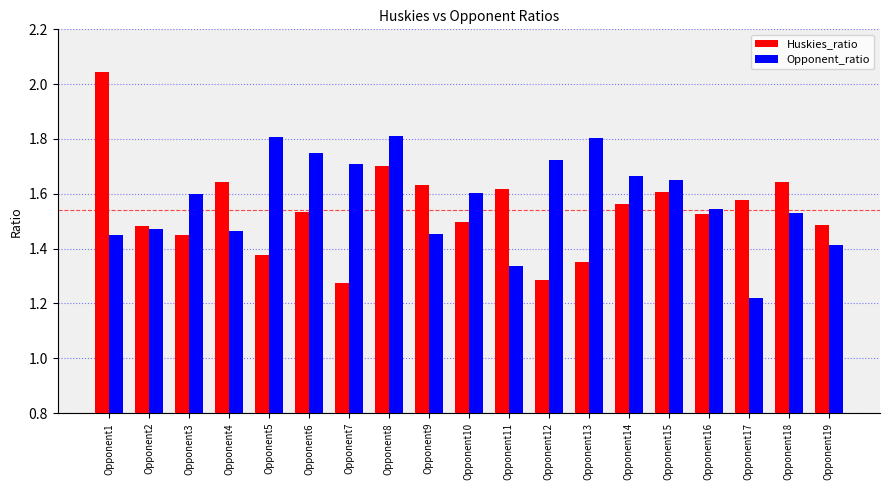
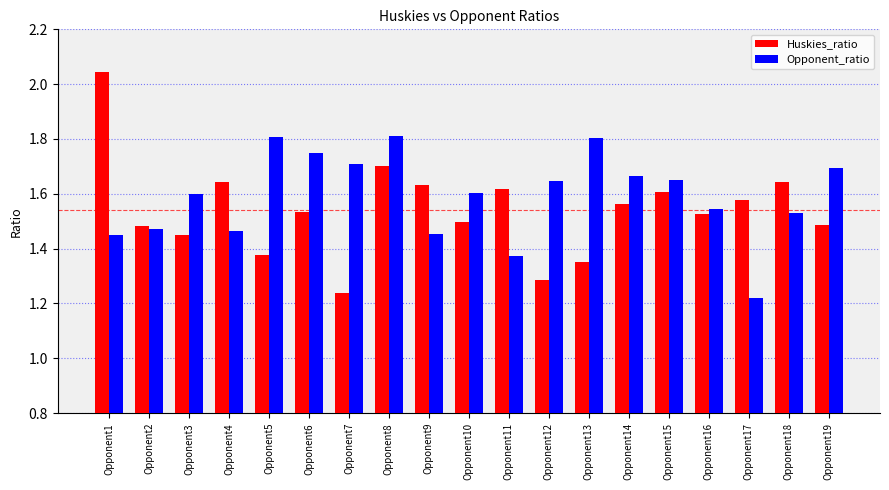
  {
    "Huskies_ratio": {
      "Opponent1": 2.04,
      "Opponent2": 1.48,
      "Opponent3": 1.45,
      "Opponent4": 1.64,
      "Opponent5": 1.38,
      "Opponent6": 1.53,
-     "Opponent7": 1.27,
+     "Opponent7": 1.24,
      "Opponent8": 1.70,
      "Opponent9": 1.63,
      "Opponent10": 1.50,
      "Opponent11": 1.62,
      "Opponent12": 1.29,
      "Opponent13": 1.35,
      "Opponent14": 1.56,
      "Opponent15": 1.61,
      "Opponent16": 1.53,
      "Opponent17": 1.58,
      "Opponent18": 1.64,
      "Opponent19": 1.49
    },
    "Opponent_ratio": {
      "Opponent1": 1.45,
      "Opponent2": 1.47,
      "Opponent3": 1.60,
      "Opponent4": 1.46,
      "Opponent5": 1.81,
      "Opponent6": 1.75,
      "Opponent7": 1.71,
      "Opponent8": 1.81,
      "Opponent9": 1.45,
      "Opponent10": 1.60,
-     "Opponent11": 1.34,
-     "Opponent12": 1.72,
+     "Opponent11": 1.37,
+     "Opponent12": 1.65,
      "Opponent13": 1.80,
      "Opponent14": 1.67,
      "Opponent15": 1.65,
      "Opponent16": 1.54,
      "Opponent17": 1.22,
      "Opponent18": 1.53,
-     "Opponent19": 1.41
+     "Opponent19": 1.69
    }
  }
